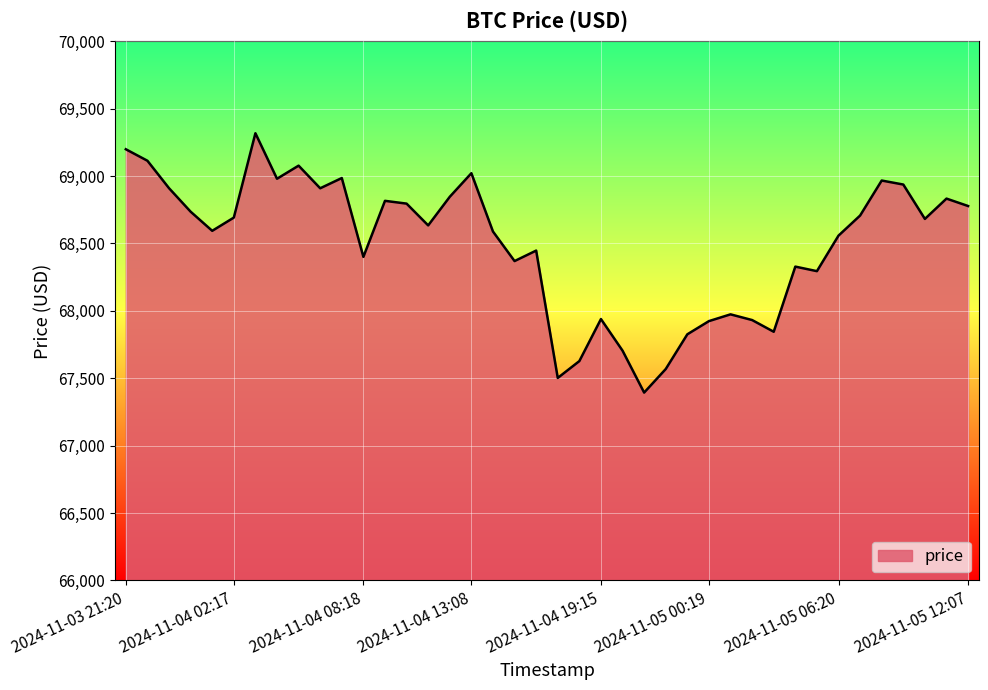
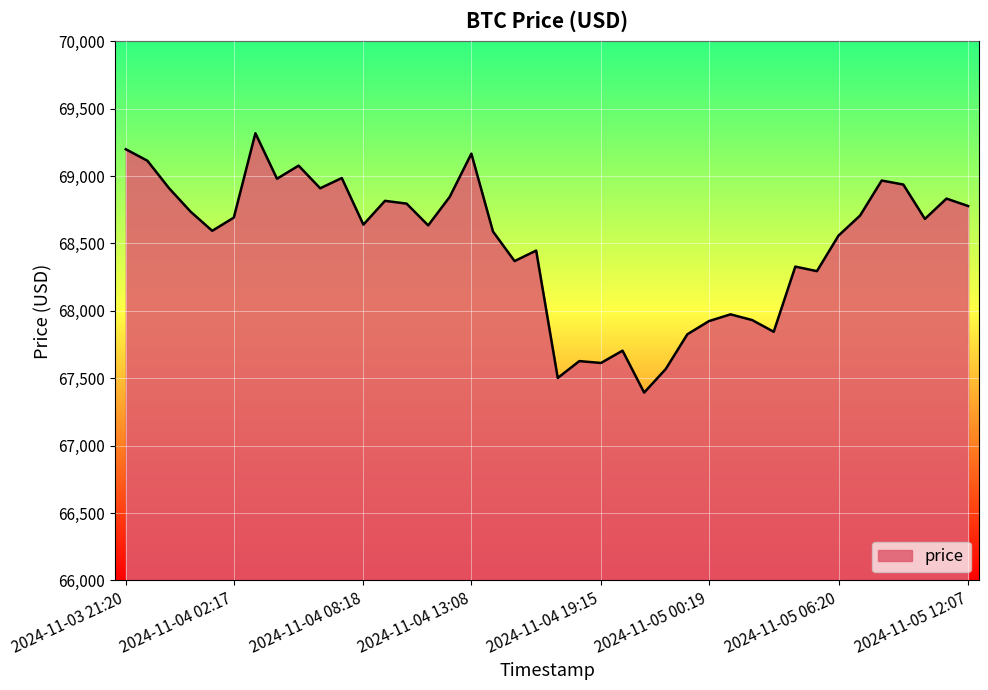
  {
    "2024-11-03 21:20": "69,200",
    "2024-11-04 02:17": "68,690",
-   "2024-11-04 08:18": "68,400",
-   "2024-11-04 13:08": "69,020",
-   "2024-11-04 19:15": "67,940",
+   "2024-11-04 08:18": "68,640",
+   "2024-11-04 13:08": "69,170",
+   "2024-11-04 19:15": "67,610",
    "2024-11-05 00:19": "67,920",
    "2024-11-05 06:20": "68,560",
    "2024-11-05 12:07": "68,780"
  }
